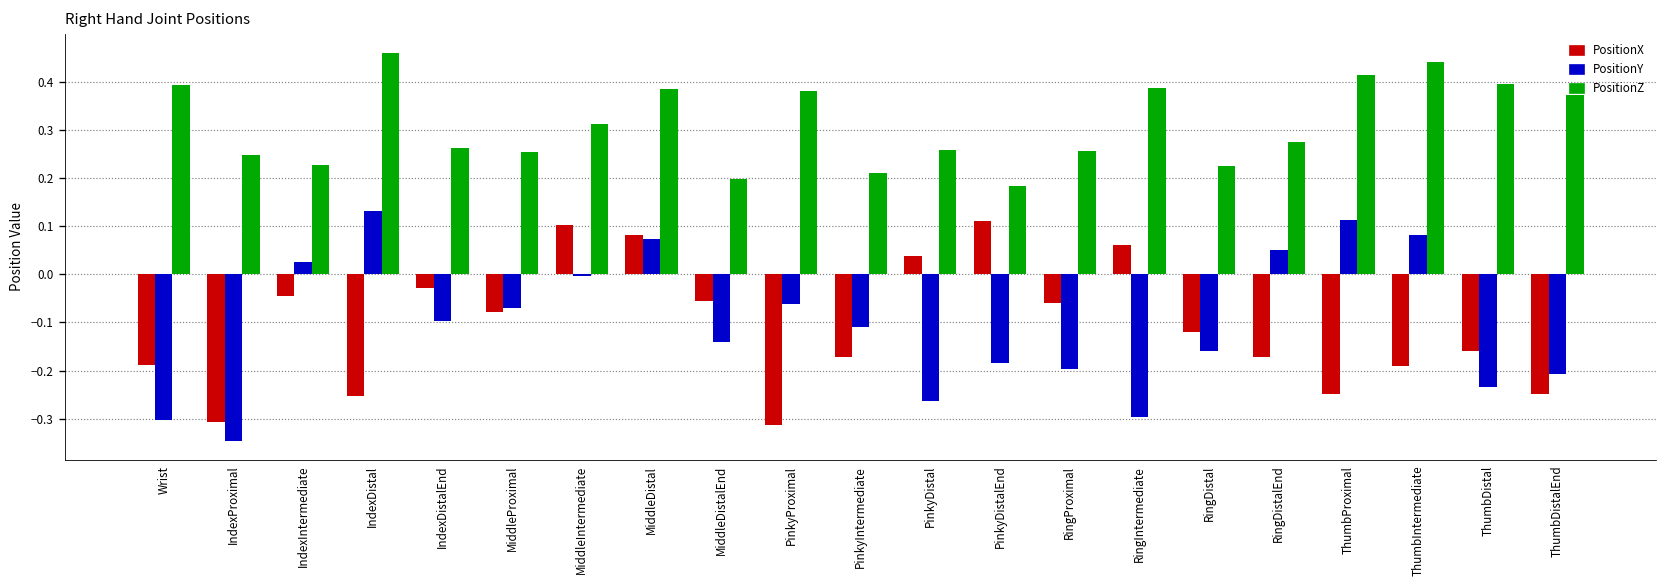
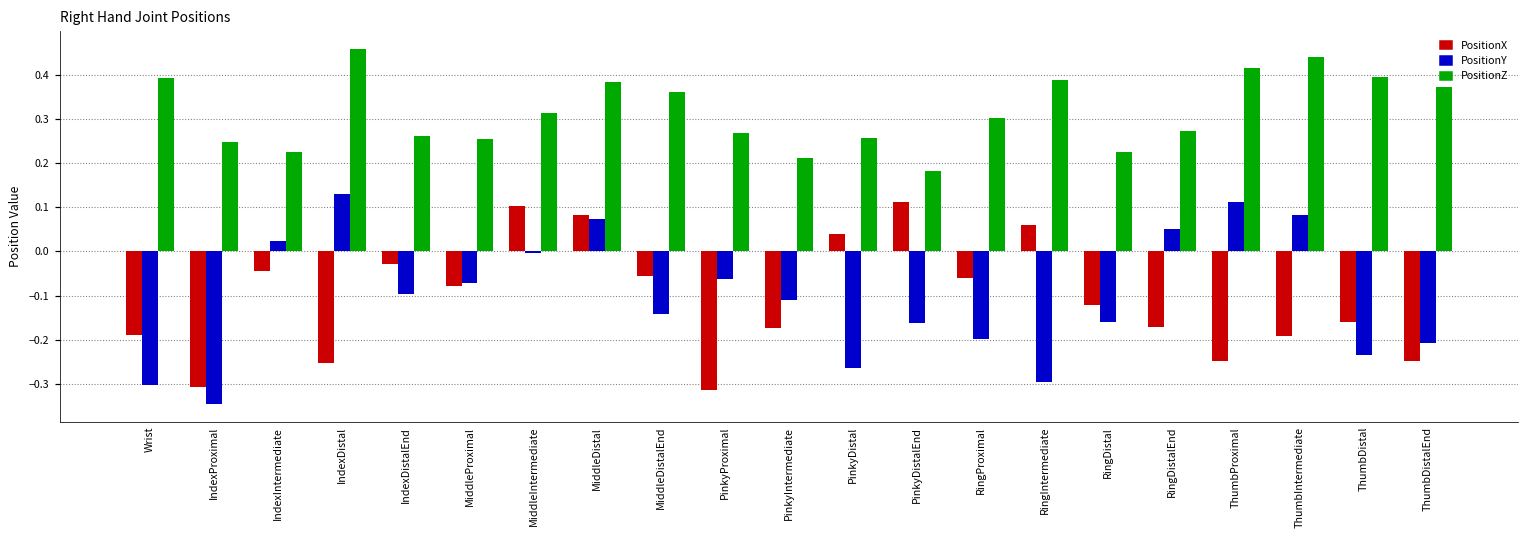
  {
    "PositionX": {
      "Wrist": -0.19,
      "IndexProximal": -0.31,
      "IndexIntermediate": -0.04,
      "IndexDistal": -0.25,
      "IndexDistalEnd": -0.03,
      "MiddleProximal": -0.08,
      "MiddleIntermediate": 0.10,
      "MiddleDistal": 0.08,
      "MiddleDistalEnd": -0.06,
      "PinkyProximal": -0.31,
      "PinkyIntermediate": -0.17,
      "PinkyDistal": 0.04,
      "PinkyDistalEnd": 0.11,
      "RingProximal": -0.06,
      "RingIntermediate": 0.06,
      "RingDistal": -0.12,
      "RingDistalEnd": -0.17,
      "ThumbProximal": -0.25,
      "ThumbIntermediate": -0.19,
      "ThumbDistal": -0.16,
      "ThumbDistalEnd": -0.25
    },
    "PositionY": {
      "Wrist": -0.30,
      "IndexProximal": -0.35,
      "IndexIntermediate": 0.02,
      "IndexDistal": 0.13,
      "IndexDistalEnd": -0.10,
      "MiddleProximal": -0.07,
      "MiddleDistal": 0.07,
      "MiddleDistalEnd": -0.14,
      "PinkyProximal": -0.06,
      "PinkyIntermediate": -0.11,
      "PinkyDistal": -0.26,
-     "PinkyDistalEnd": -0.18,
+     "PinkyDistalEnd": -0.16,
      "RingProximal": -0.20,
      "RingIntermediate": -0.30,
      "RingDistal": -0.16,
      "RingDistalEnd": 0.05,
      "ThumbProximal": 0.11,
      "ThumbIntermediate": 0.08,
      "ThumbDistal": -0.23,
      "ThumbDistalEnd": -0.21
    },
    "PositionZ": {
      "Wrist": 0.39,
      "IndexProximal": 0.25,
      "IndexIntermediate": 0.23,
      "IndexDistal": 0.46,
      "IndexDistalEnd": 0.26,
      "MiddleProximal": 0.25,
      "MiddleIntermediate": 0.31,
      "MiddleDistal": 0.38,
-     "MiddleDistalEnd": 0.20,
-     "PinkyProximal": 0.38,
+     "MiddleDistalEnd": 0.36,
+     "PinkyProximal": 0.27,
      "PinkyIntermediate": 0.21,
      "PinkyDistal": 0.26,
      "PinkyDistalEnd": 0.18,
-     "RingProximal": 0.26,
+     "RingProximal": 0.30,
      "RingIntermediate": 0.39,
      "RingDistal": 0.23,
      "RingDistalEnd": 0.27,
      "ThumbProximal": 0.41,
      "ThumbIntermediate": 0.44,
      "ThumbDistal": 0.40,
      "ThumbDistalEnd": 0.37
    }
  }
